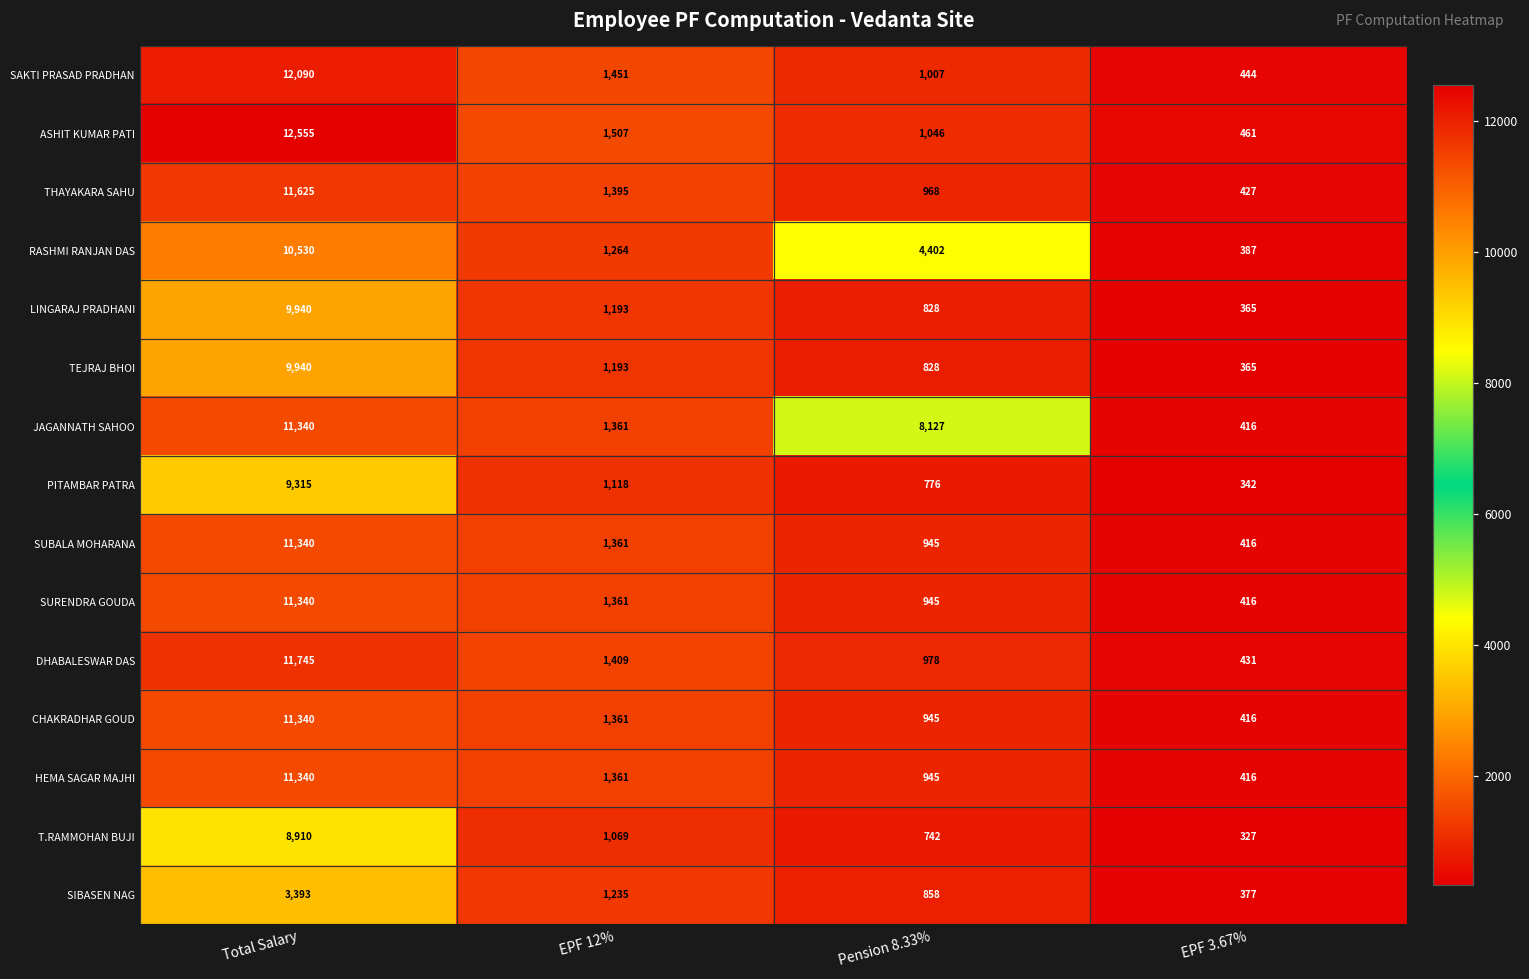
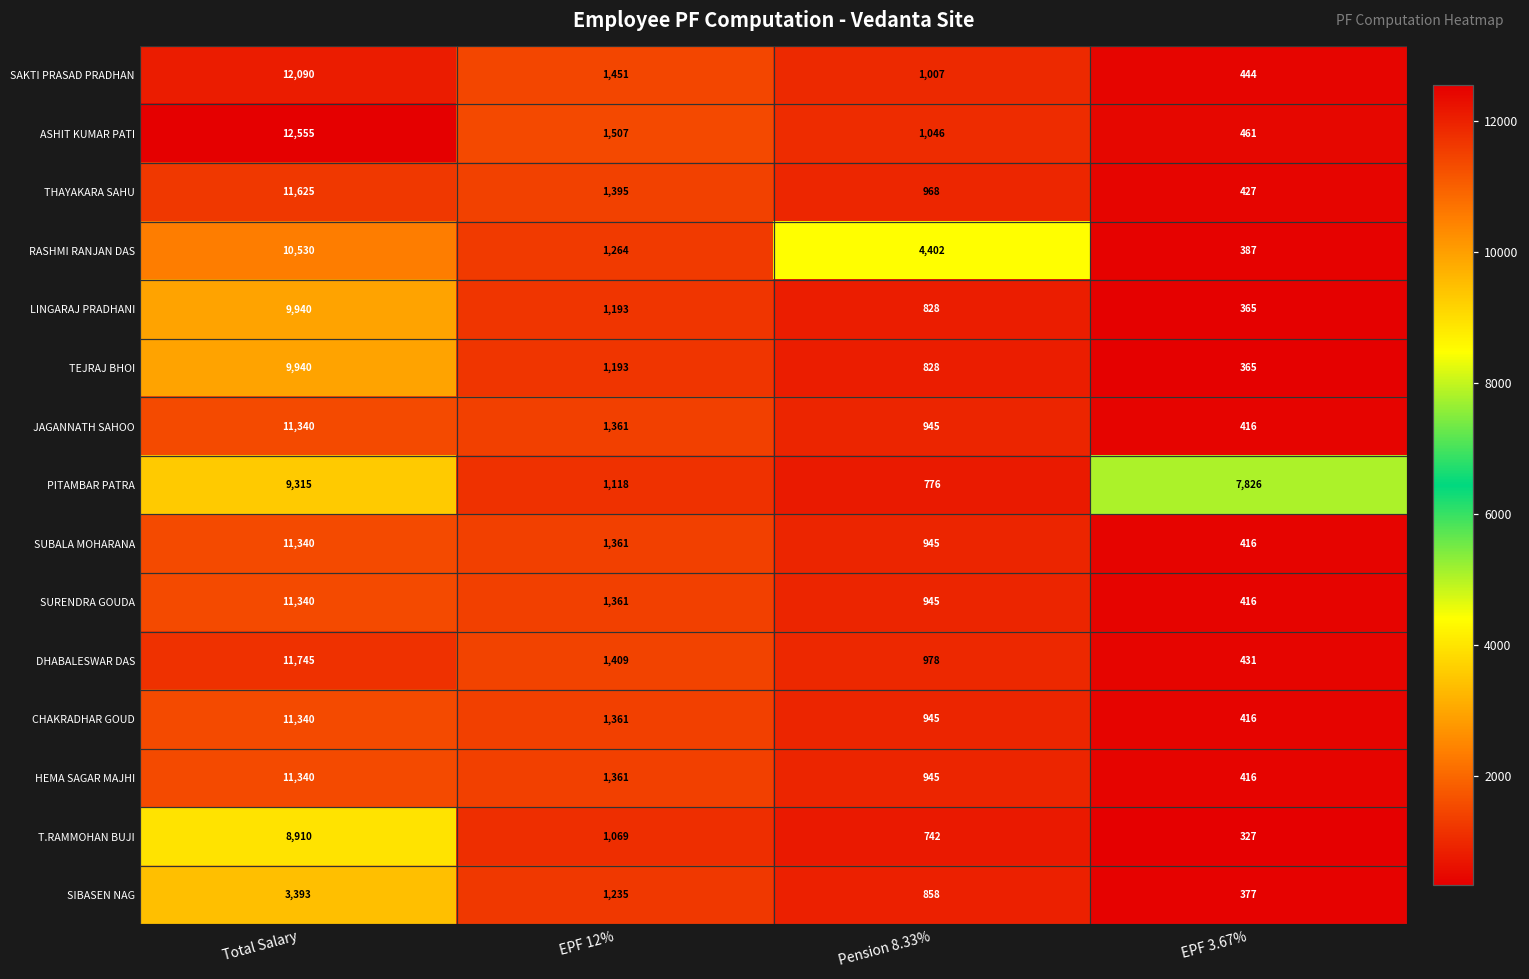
  {
    "SAKTI PRASAD PRADHAN": {
      "Total Salary": "12,090",
      "EPF 12%": "1,451",
      "Pension 8.33%": "1,007",
      "EPF 3.67%": "444"
    },
    "ASHIT KUMAR PATI": {
      "Total Salary": "12,555",
      "EPF 12%": "1,507",
      "Pension 8.33%": "1,046",
      "EPF 3.67%": "461"
    },
    "THAYAKARA SAHU": {
      "Total Salary": "11,625",
      "EPF 12%": "1,395",
      "Pension 8.33%": "968",
      "EPF 3.67%": "427"
    },
    "RASHMI RANJAN DAS": {
      "Total Salary": "10,530",
      "EPF 12%": "1,264",
      "Pension 8.33%": "4,402",
      "EPF 3.67%": "387"
    },
    "LINGARAJ PRADHANI": {
      "Total Salary": "9,940",
      "EPF 12%": "1,193",
      "Pension 8.33%": "828",
      "EPF 3.67%": "365"
    },
    "TEJRAJ BHOI": {
      "Total Salary": "9,940",
      "EPF 12%": "1,193",
      "Pension 8.33%": "828",
      "EPF 3.67%": "365"
    },
    "JAGANNATH SAHOO": {
      "Total Salary": "11,340",
      "EPF 12%": "1,361",
-     "Pension 8.33%": "8,127",
+     "Pension 8.33%": "945",
      "EPF 3.67%": "416"
    },
    "PITAMBAR PATRA": {
      "Total Salary": "9,315",
      "EPF 12%": "1,118",
      "Pension 8.33%": "776",
-     "EPF 3.67%": "342"
+     "EPF 3.67%": "7,826"
    },
    "SUBALA MOHARANA": {
      "Total Salary": "11,340",
      "EPF 12%": "1,361",
      "Pension 8.33%": "945",
      "EPF 3.67%": "416"
    },
    "SURENDRA GOUDA": {
      "Total Salary": "11,340",
      "EPF 12%": "1,361",
      "Pension 8.33%": "945",
      "EPF 3.67%": "416"
    },
    "DHABALESWAR DAS": {
      "Total Salary": "11,745",
      "EPF 12%": "1,409",
      "Pension 8.33%": "978",
      "EPF 3.67%": "431"
    },
    "CHAKRADHAR GOUD": {
      "Total Salary": "11,340",
      "EPF 12%": "1,361",
      "Pension 8.33%": "945",
      "EPF 3.67%": "416"
    },
    "HEMA SAGAR MAJHI": {
      "Total Salary": "11,340",
      "EPF 12%": "1,361",
      "Pension 8.33%": "945",
      "EPF 3.67%": "416"
    },
    "T.RAMMOHAN BUJI": {
      "Total Salary": "8,910",
      "EPF 12%": "1,069",
      "Pension 8.33%": "742",
      "EPF 3.67%": "327"
    },
    "SIBASEN NAG": {
      "Total Salary": "3,393",
      "EPF 12%": "1,235",
      "Pension 8.33%": "858",
      "EPF 3.67%": "377"
    }
  }
